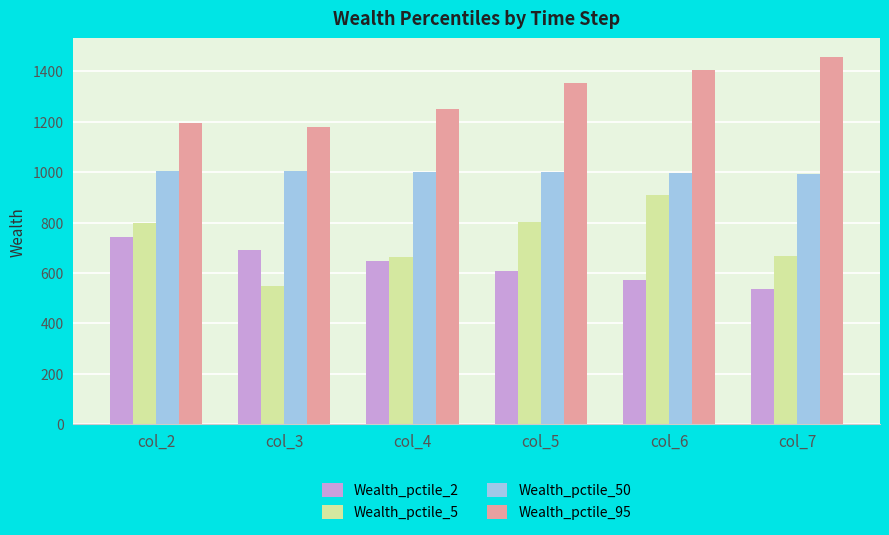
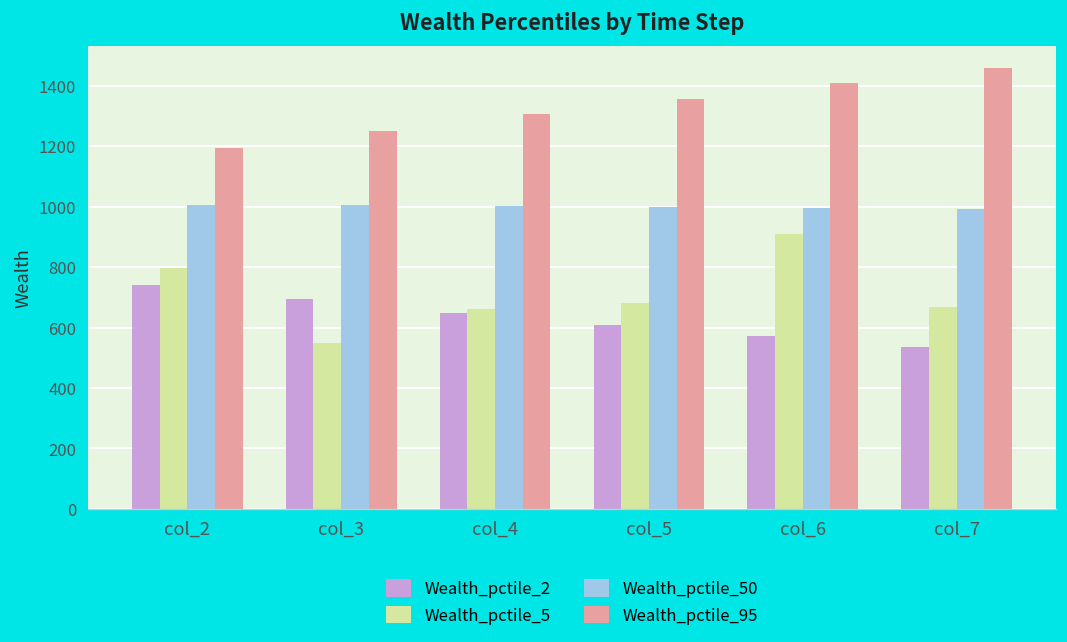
  {
    "Wealth_pctile_5": {
      "col_2": 800,
      "col_3": 550,
      "col_4": 660,
-     "col_5": 800,
+     "col_5": 680,
      "col_6": 910,
      "col_7": 670
    },
    "Wealth_pctile_95": {
      "col_2": 1190,
-     "col_3": 1180,
-     "col_4": 1250,
+     "col_3": 1250,
+     "col_4": 1310,
      "col_5": 1350,
      "col_6": 1410,
      "col_7": 1460
    }
  }
